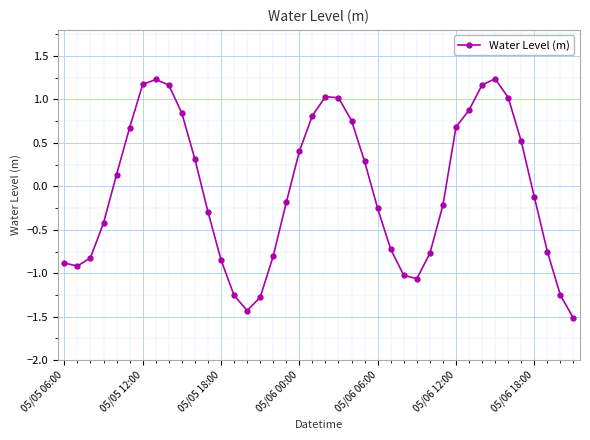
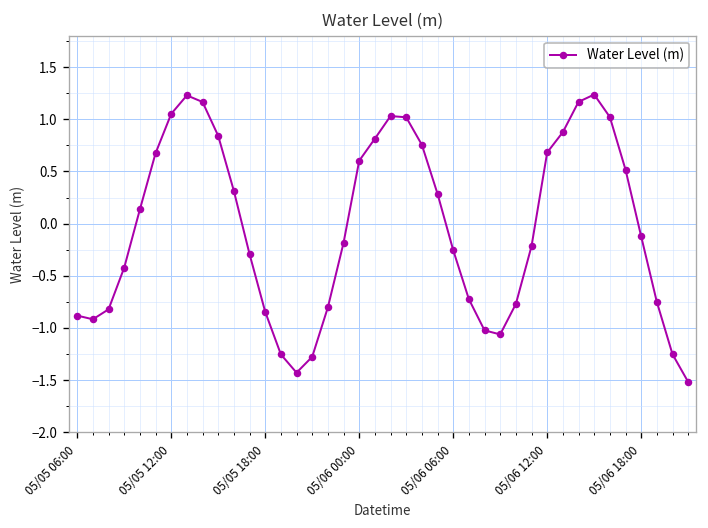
  {
    "05/05 06:00": -0.9,
-   "05/05 12:00": 1.2,
+   "05/05 12:00": 1.1,
    "05/05 18:00": -0.8,
-   "05/06 00:00": 0.4,
+   "05/06 00:00": 0.6,
    "05/06 06:00": -0.3,
    "05/06 12:00": 0.7,
    "05/06 18:00": -0.1
  }
